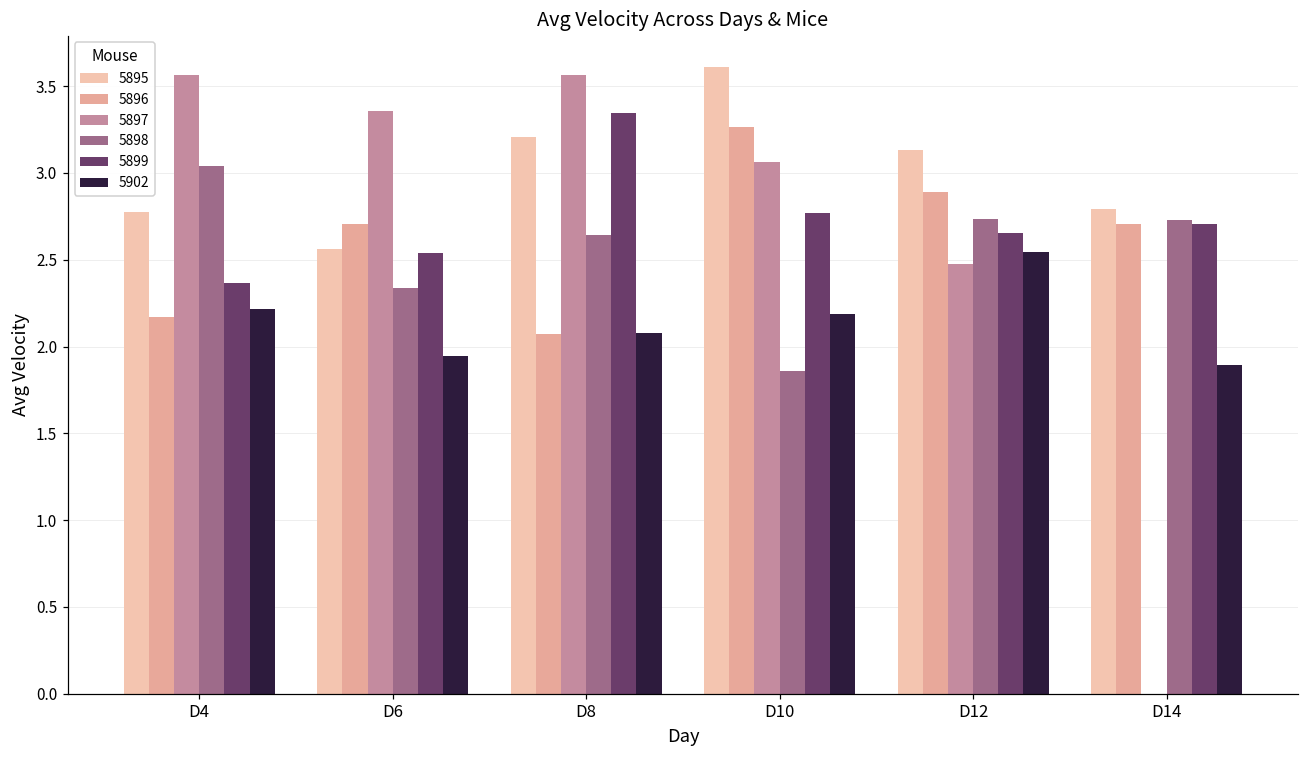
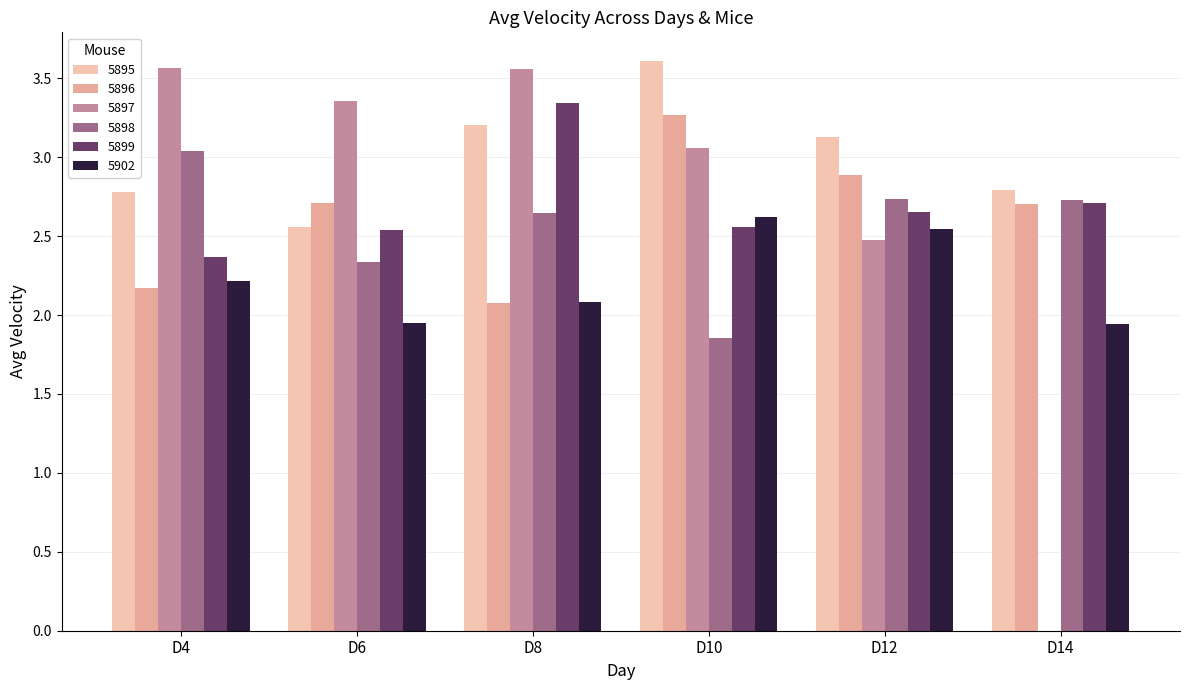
  {
    "5899": {
      "D4": 2.37,
      "D6": 2.54,
      "D8": 3.34,
-     "D10": 2.77,
+     "D10": 2.56,
      "D12": 2.65,
      "D14": 2.71
    },
    "5902": {
      "D4": 2.22,
      "D6": 1.95,
      "D8": 2.08,
-     "D10": 2.19,
+     "D10": 2.62,
      "D12": 2.55,
-     "D14": 1.89
+     "D14": 1.94
    }
  }
